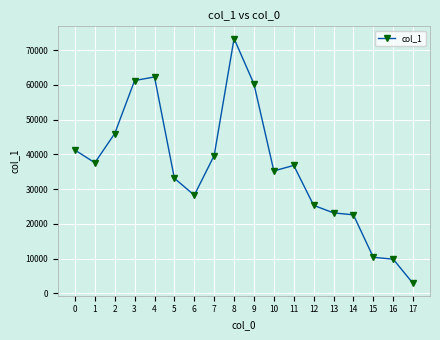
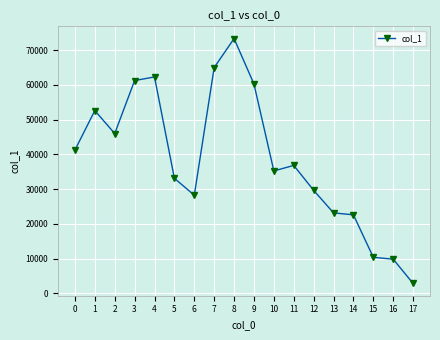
  {
    "0": 41000,
-   "1": 38000,
+   "1": 53000,
    "2": 46000,
    "3": 61000,
    "4": 62000,
    "5": 33000,
    "6": 28000,
-   "7": 40000,
+   "7": 65000,
    "8": 73000,
    "9": 60000,
    "10": 35000,
    "11": 37000,
-   "12": 25000,
+   "12": 30000,
    "13": 23000,
    "14": 23000,
    "15": 10000,
    "16": 10000,
    "17": 3000
  }
